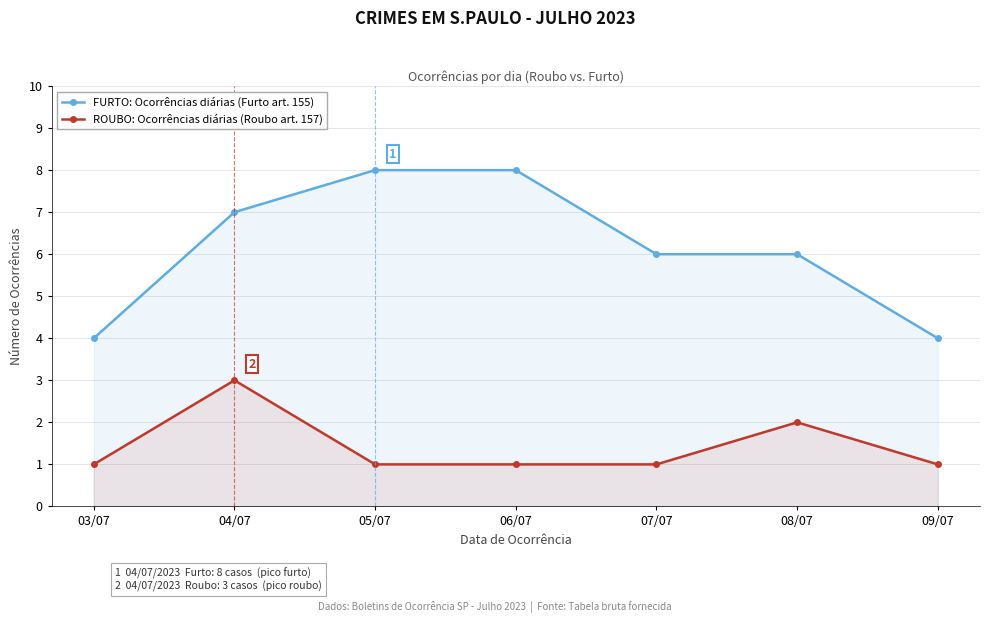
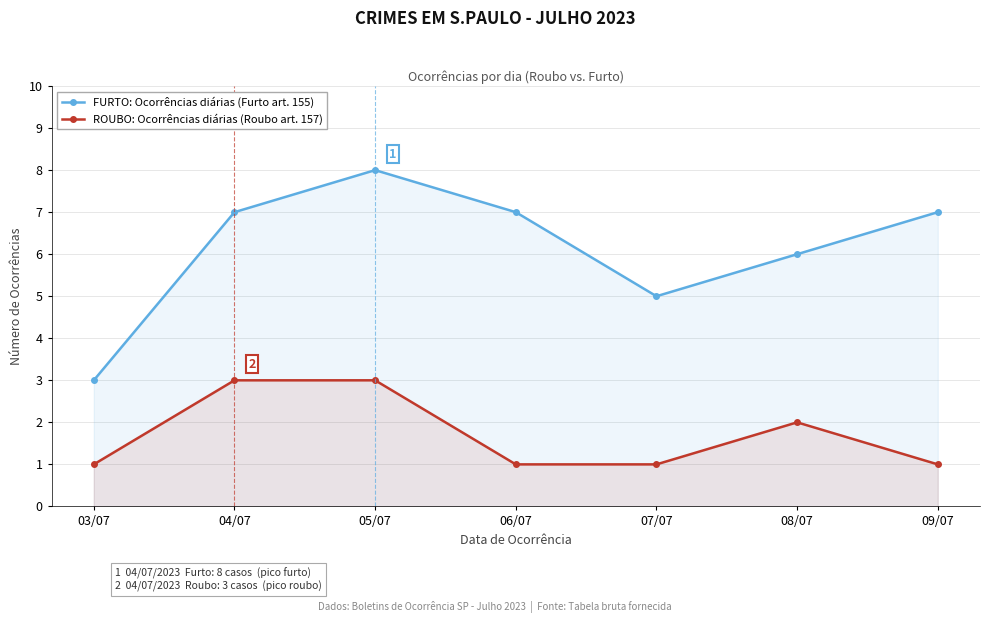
  {
    "FURTO: Ocorrências diárias (Furto art. 155)": {
-     "03/07": 4,
+     "03/07": 3,
      "04/07": 7,
-     "06/07": 8,
-     "07/07": 6,
+     "06/07": 7,
+     "07/07": 5,
      "08/07": 6,
-     "09/07": 4
+     "09/07": 7
    },
    "ROUBO: Ocorrências diárias (Roubo art. 157)": {
      "03/07": 1,
-     "05/07": 1,
+     "05/07": 3,
      "06/07": 1,
      "07/07": 1,
      "08/07": 2,
      "09/07": 1
    }
  }
